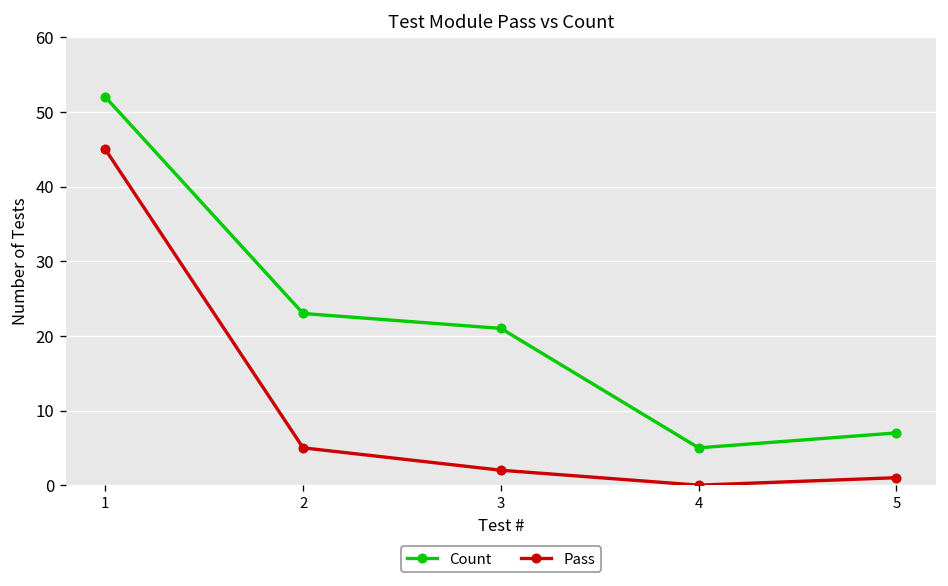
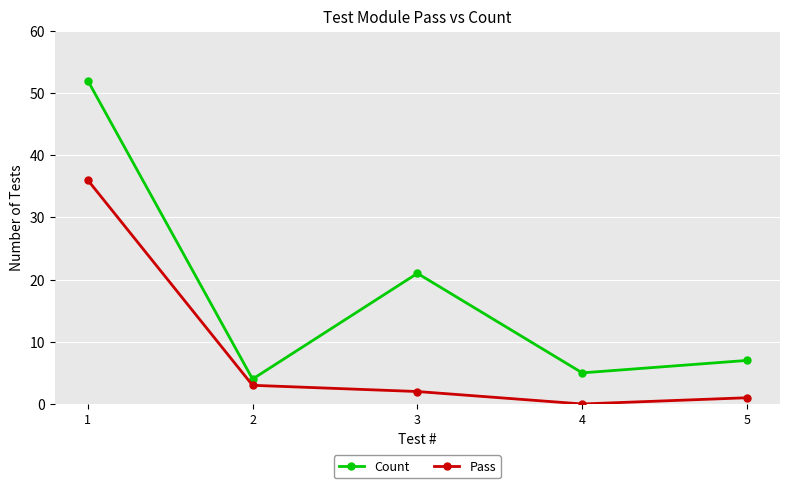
  {
    "Count": {
      "1": 52,
-     "2": 23,
+     "2": 4,
      "3": 21,
      "4": 5,
      "5": 7
    },
    "Pass": {
-     "1": 45,
-     "2": 5,
+     "1": 36,
+     "2": 3,
      "3": 2,
      "4": 0,
      "5": 1
    }
  }
